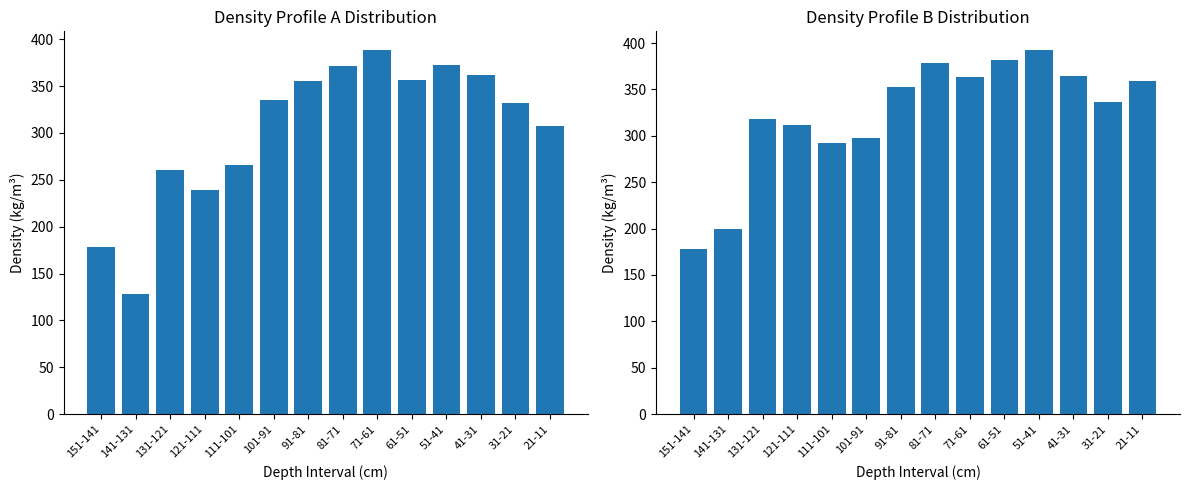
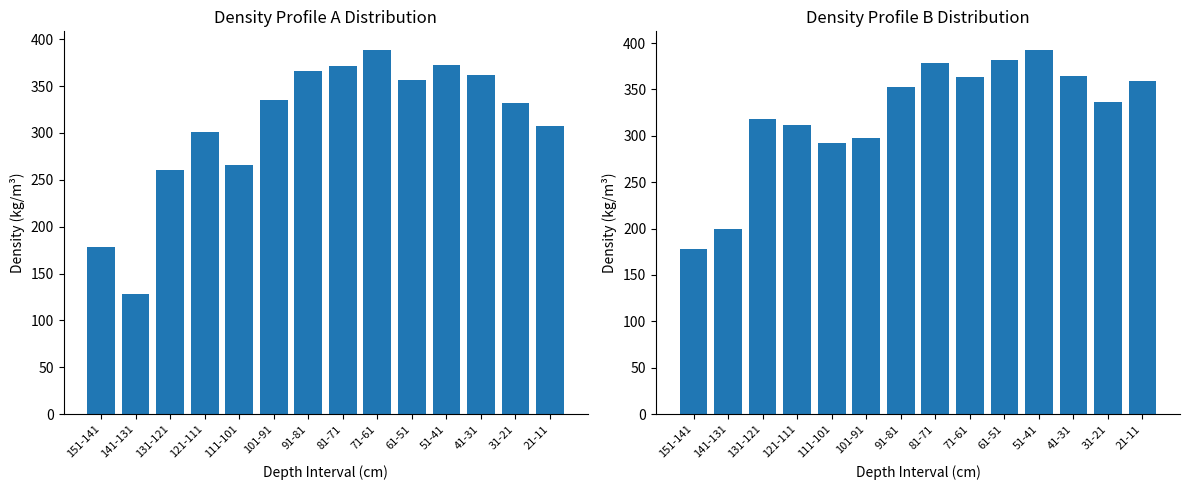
  {
    "Density Profile A Distribution": {
      "151-141": 180,
      "141-131": 130,
      "131-121": 260,
-     "121-111": 240,
+     "121-111": 300,
      "111-101": 270,
      "101-91": 340,
-     "91-81": 360,
+     "91-81": 370,
      "81-71": 370,
      "71-61": 390,
      "61-51": 360,
      "51-41": 370,
      "41-31": 360,
      "31-21": 330,
      "21-11": 310
    },
    "Density Profile B Distribution": {
      "151-141": 180,
      "141-131": 200,
      "131-121": 320,
      "121-111": 310,
      "111-101": 290,
      "101-91": 300,
      "91-81": 350,
      "81-71": 380,
      "71-61": 360,
      "61-51": 380,
      "51-41": 390,
      "41-31": 370,
      "31-21": 340,
      "21-11": 360
    }
  }
